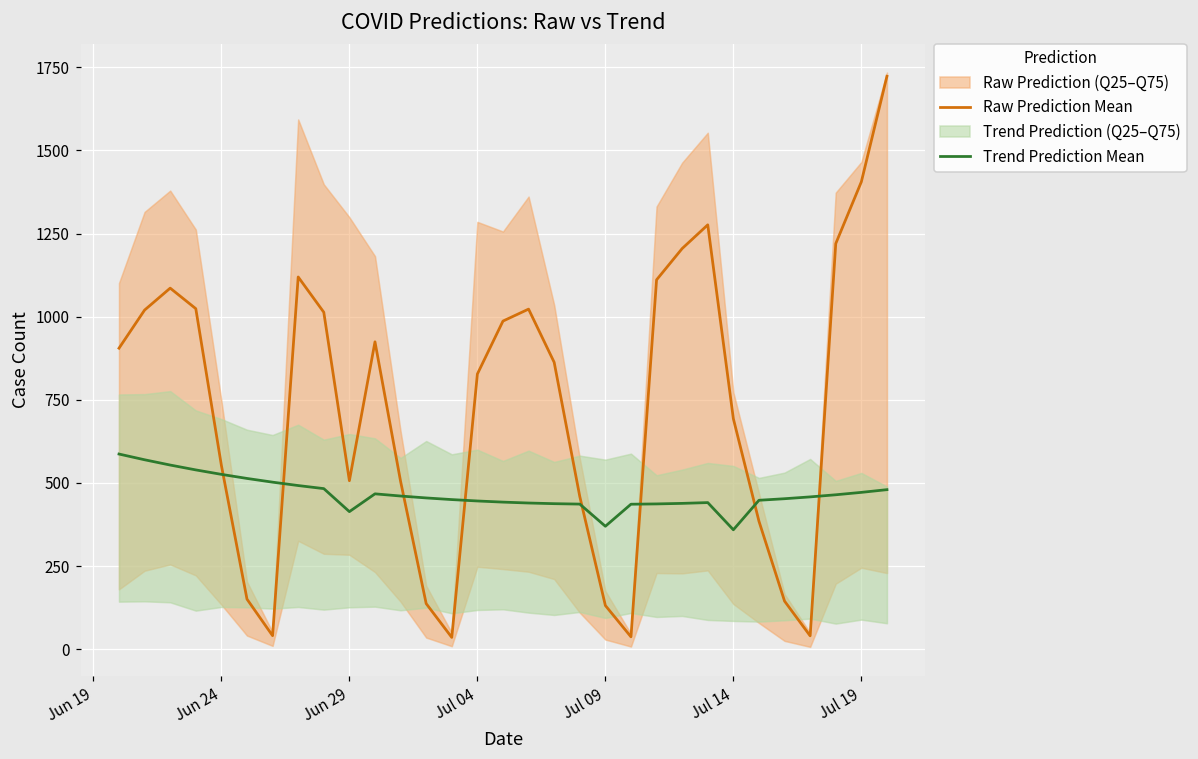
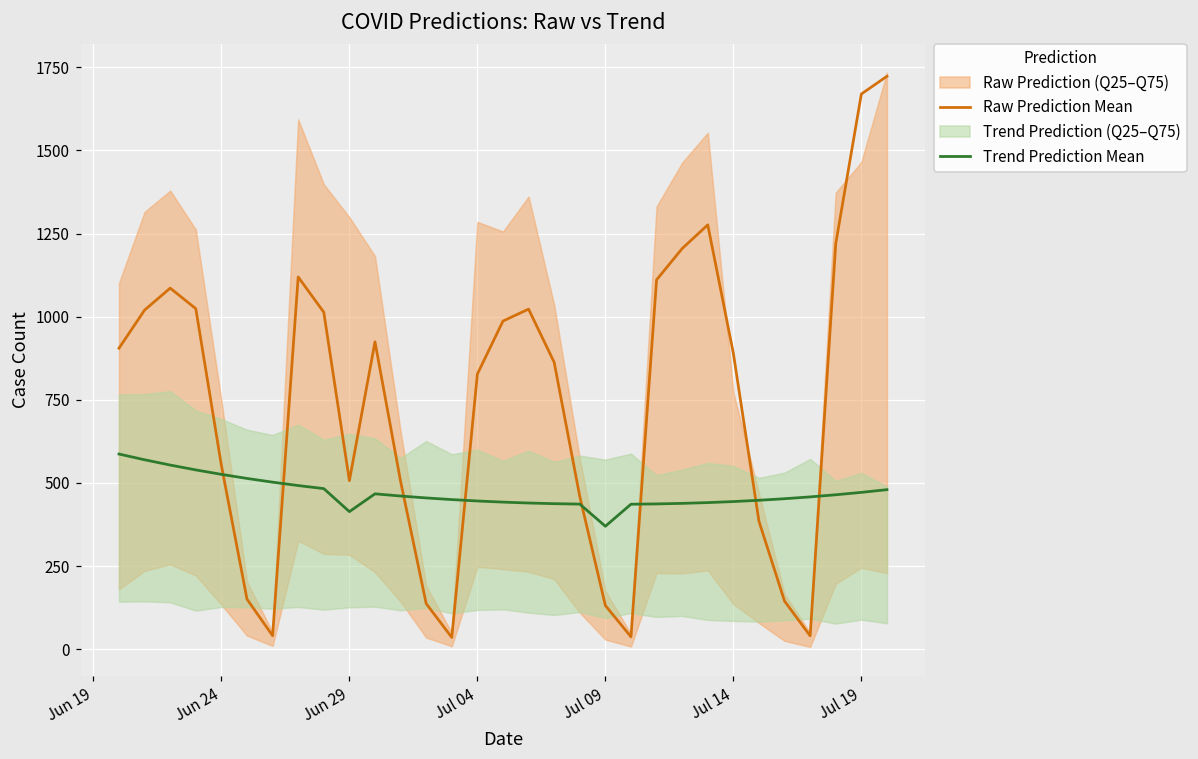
  {
    "Raw Prediction Mean": {
      "Jun 24": 550,
      "Jun 29": 510,
      "Jul 04": 830,
      "Jul 09": 130,
-     "Jul 14": 690,
-     "Jul 19": 1410
+     "Jul 14": 890,
+     "Jul 19": 1670
    },
    "Trend Prediction Mean": {
      "Jun 24": 530,
      "Jun 29": 410,
      "Jul 04": 450,
      "Jul 09": 370,
-     "Jul 14": 360,
+     "Jul 14": 440,
      "Jul 19": 470
    }
  }
